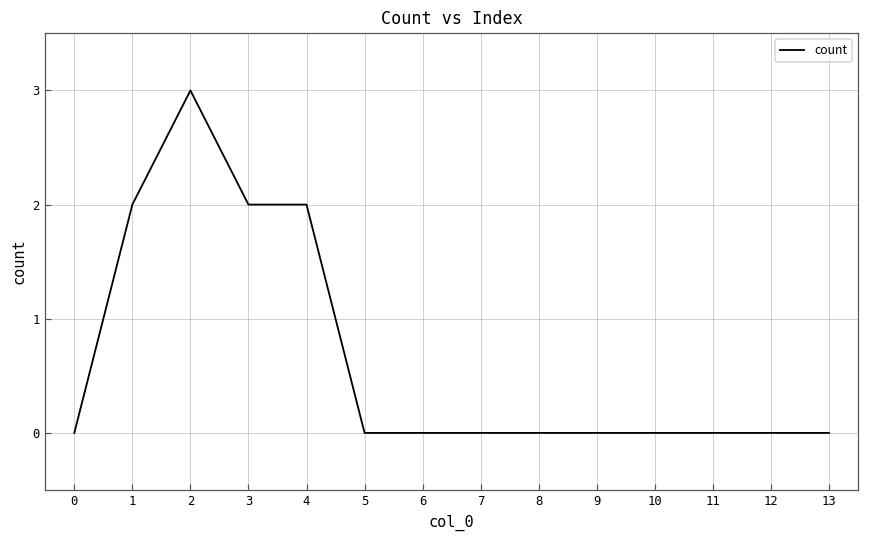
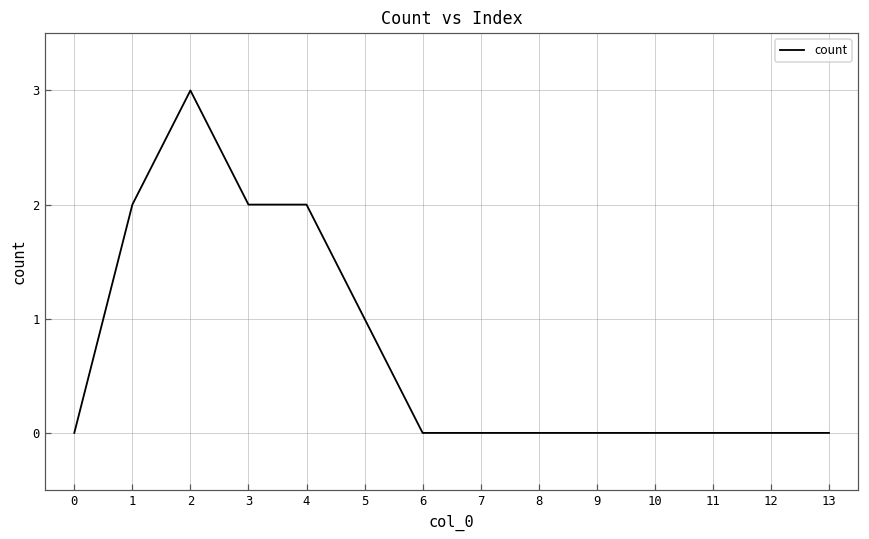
  {
    "0": 0,
    "1": 2,
    "2": 3,
    "3": 2,
    "4": 2,
-   "5": 0,
+   "5": 1,
    "6": 0,
    "7": 0,
    "8": 0,
    "9": 0,
    "10": 0,
    "11": 0,
    "12": 0,
    "13": 0
  }
